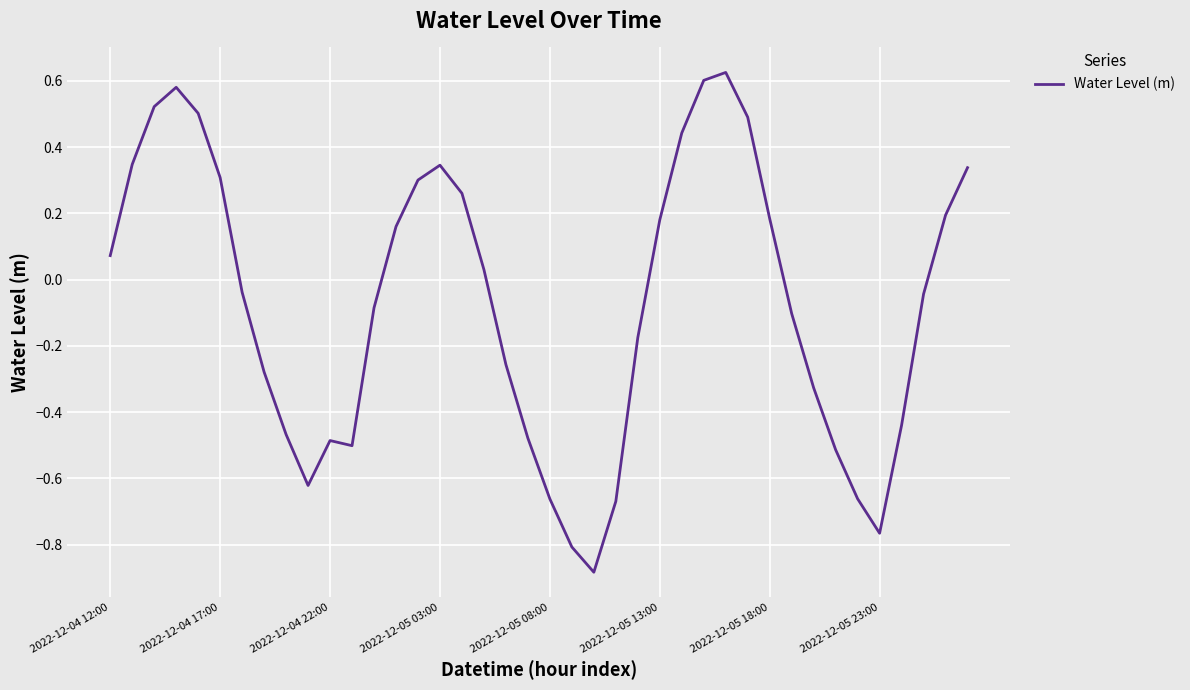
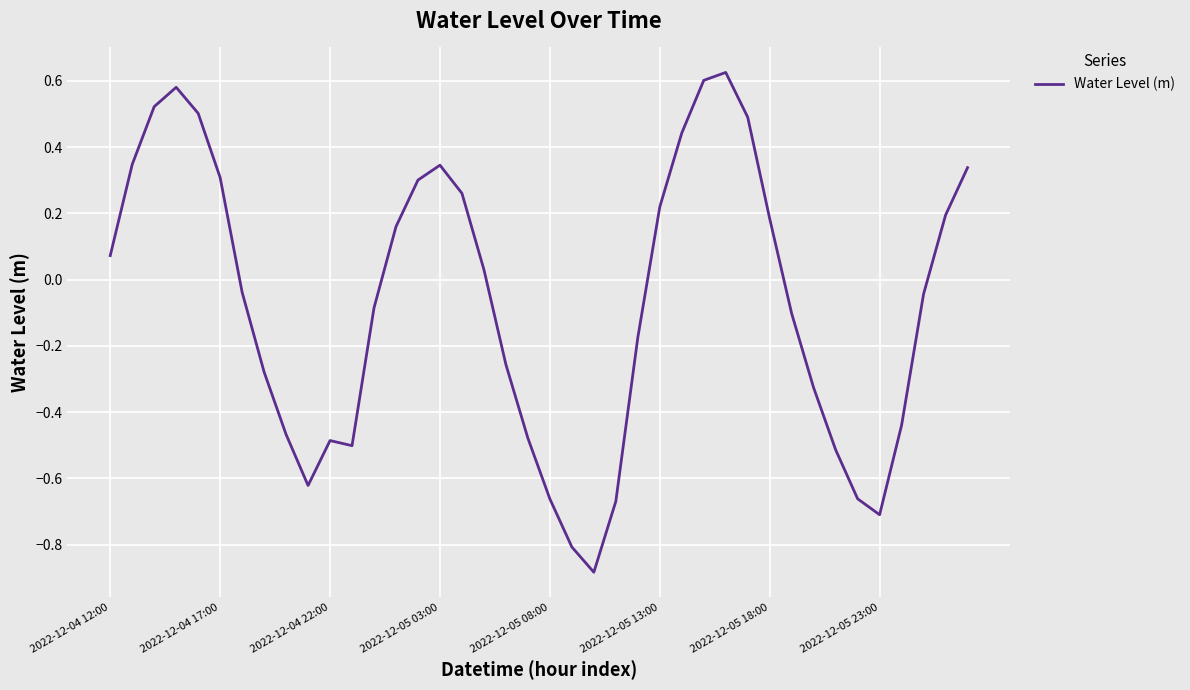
  {
    "2022-12-04 12:00": 0.07,
    "2022-12-04 17:00": 0.31,
    "2022-12-04 22:00": -0.49,
    "2022-12-05 03:00": 0.35,
    "2022-12-05 08:00": -0.66,
-   "2022-12-05 13:00": 0.18,
+   "2022-12-05 13:00": 0.22,
    "2022-12-05 18:00": 0.18,
-   "2022-12-05 23:00": -0.77
+   "2022-12-05 23:00": -0.71
  }
